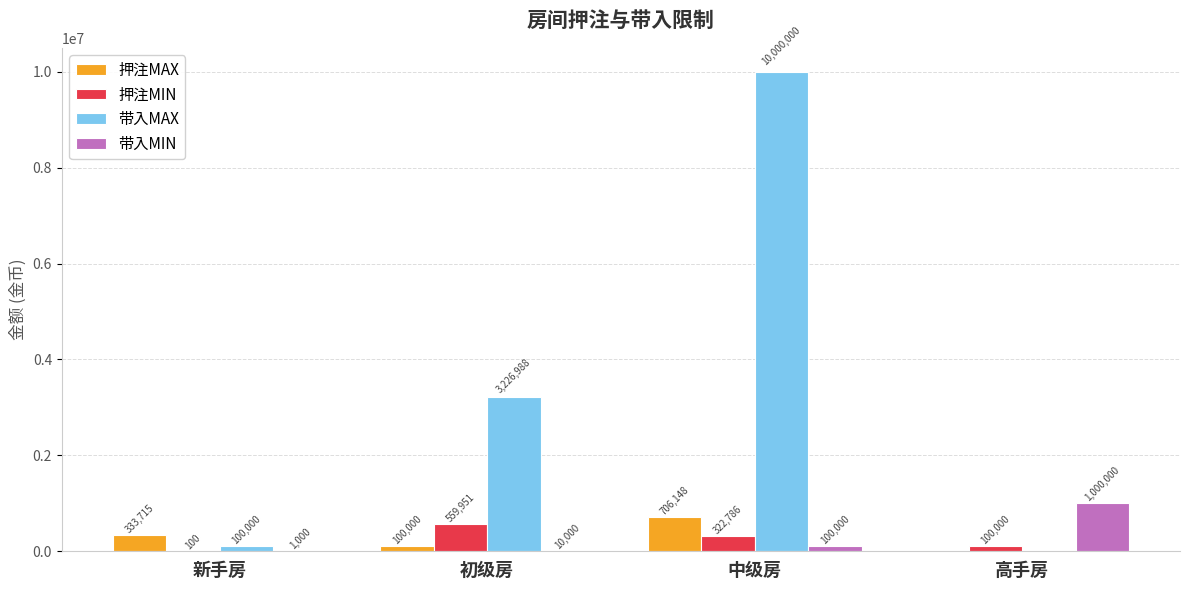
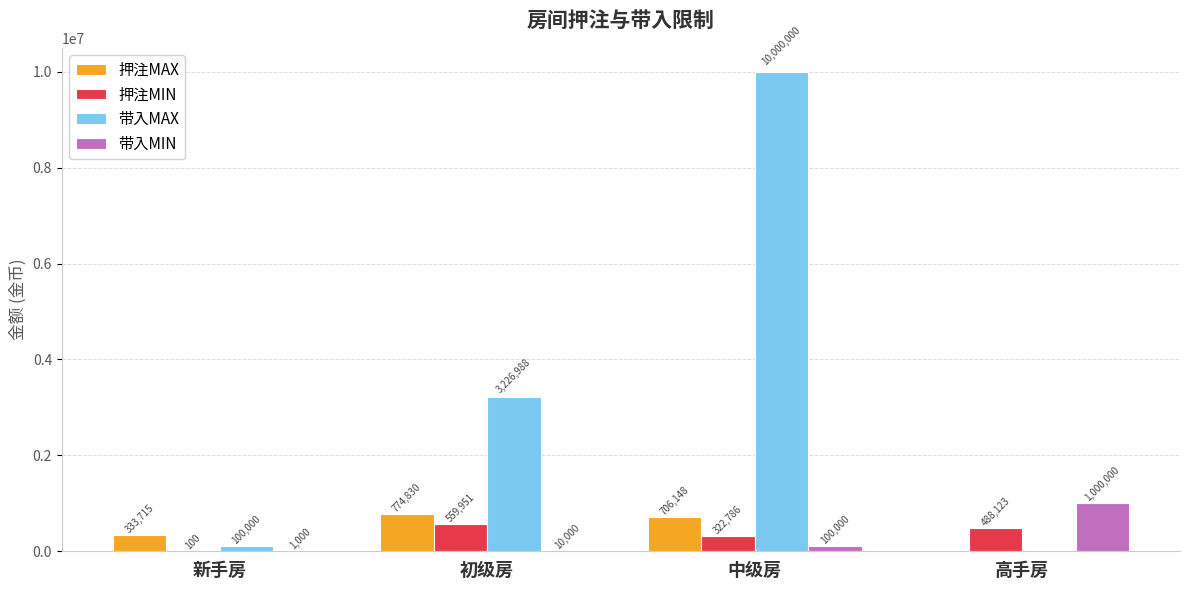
  {
    "押注MAX": {
      "新手房": "333,715",
-     "初级房": "100,000",
+     "初级房": "774,830",
      "中级房": "706,148"
    },
    "押注MIN": {
      "新手房": "100",
      "初级房": "559,951",
      "中级房": "322,786",
-     "高手房": "100,000"
+     "高手房": "488,123"
    },
    "带入MAX": {
      "新手房": "100,000",
      "初级房": "3,226,988",
      "中级房": "10,000,000"
    },
    "带入MIN": {
      "新手房": "1,000",
      "初级房": "10,000",
      "中级房": "100,000",
      "高手房": "1,000,000"
    }
  }
